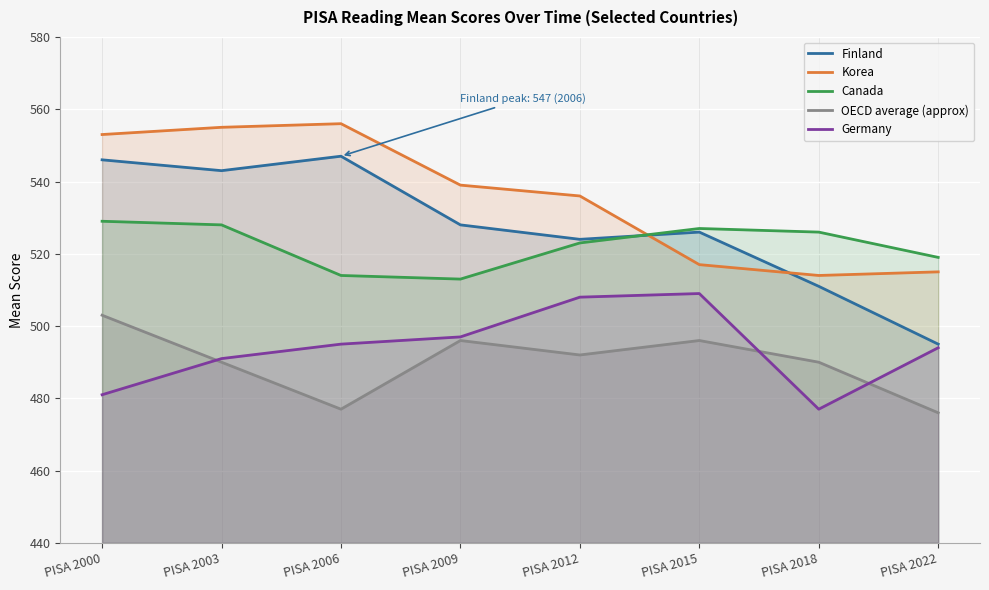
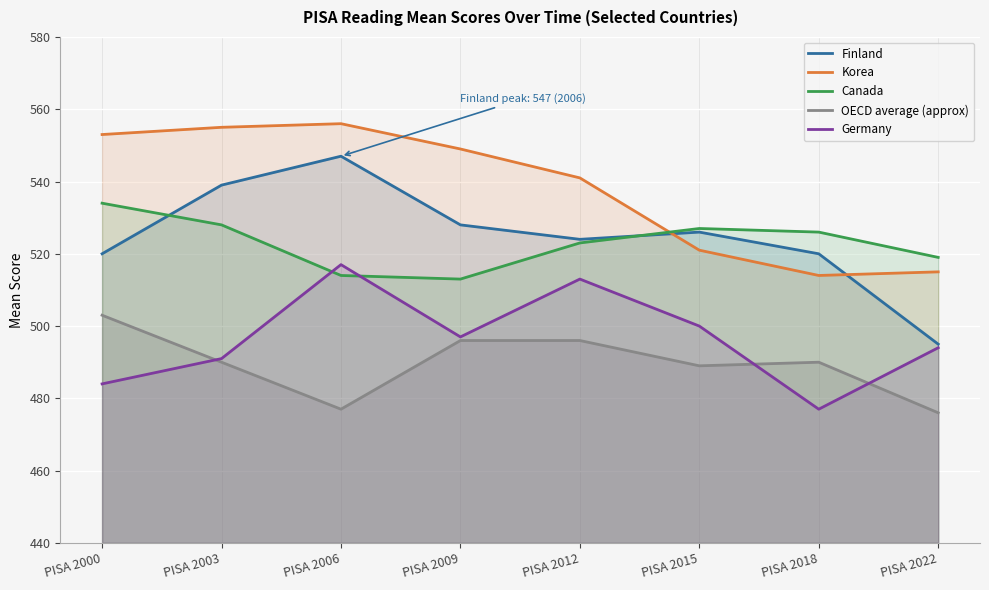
  {
    "Finland": {
-     "PISA 2000": 546,
-     "PISA 2003": 543,
+     "PISA 2000": 520,
+     "PISA 2003": 539,
      "PISA 2006": 547,
      "PISA 2009": 528,
      "PISA 2012": 524,
      "PISA 2015": 526,
-     "PISA 2018": 511,
+     "PISA 2018": 520,
      "PISA 2022": 495
    },
    "Korea": {
      "PISA 2000": 553,
      "PISA 2003": 555,
      "PISA 2006": 556,
-     "PISA 2009": 539,
-     "PISA 2012": 536,
-     "PISA 2015": 517,
+     "PISA 2009": 549,
+     "PISA 2012": 541,
+     "PISA 2015": 521,
      "PISA 2018": 514,
      "PISA 2022": 515
    },
    "Canada": {
-     "PISA 2000": 529,
+     "PISA 2000": 534,
      "PISA 2003": 528,
      "PISA 2006": 514,
      "PISA 2009": 513,
      "PISA 2012": 523,
      "PISA 2015": 527,
      "PISA 2018": 526,
      "PISA 2022": 519
    },
    "OECD average (approx)": {
      "PISA 2000": 503,
      "PISA 2003": 490,
      "PISA 2006": 477,
      "PISA 2009": 496,
-     "PISA 2012": 492,
-     "PISA 2015": 496,
+     "PISA 2012": 496,
+     "PISA 2015": 489,
      "PISA 2018": 490,
      "PISA 2022": 476
    },
    "Germany": {
-     "PISA 2000": 481,
+     "PISA 2000": 484,
      "PISA 2003": 491,
-     "PISA 2006": 495,
+     "PISA 2006": 517,
      "PISA 2009": 497,
-     "PISA 2012": 508,
-     "PISA 2015": 509,
+     "PISA 2012": 513,
+     "PISA 2015": 500,
      "PISA 2018": 477,
      "PISA 2022": 494
    }
  }
